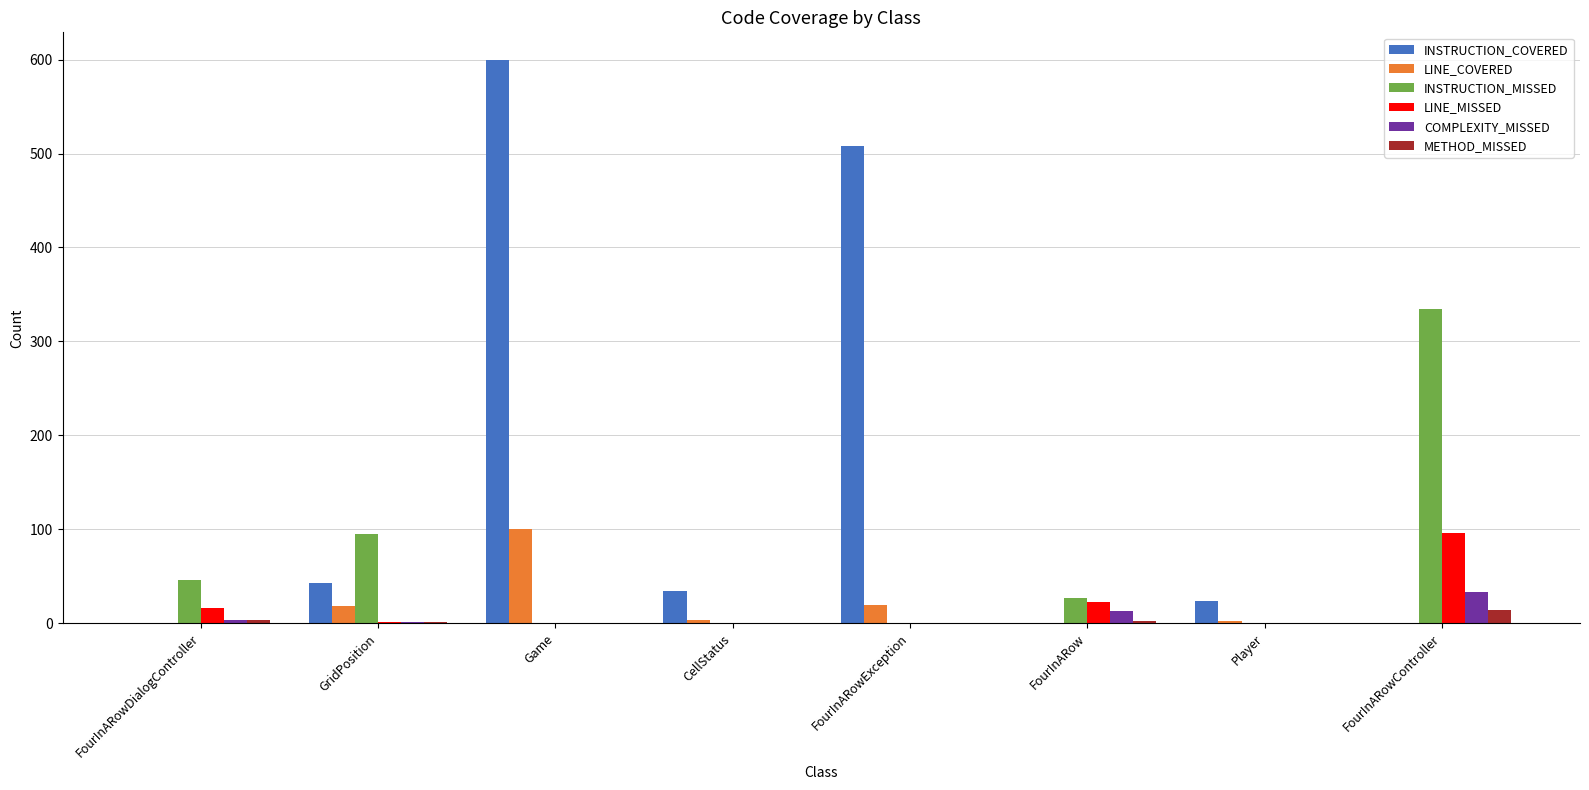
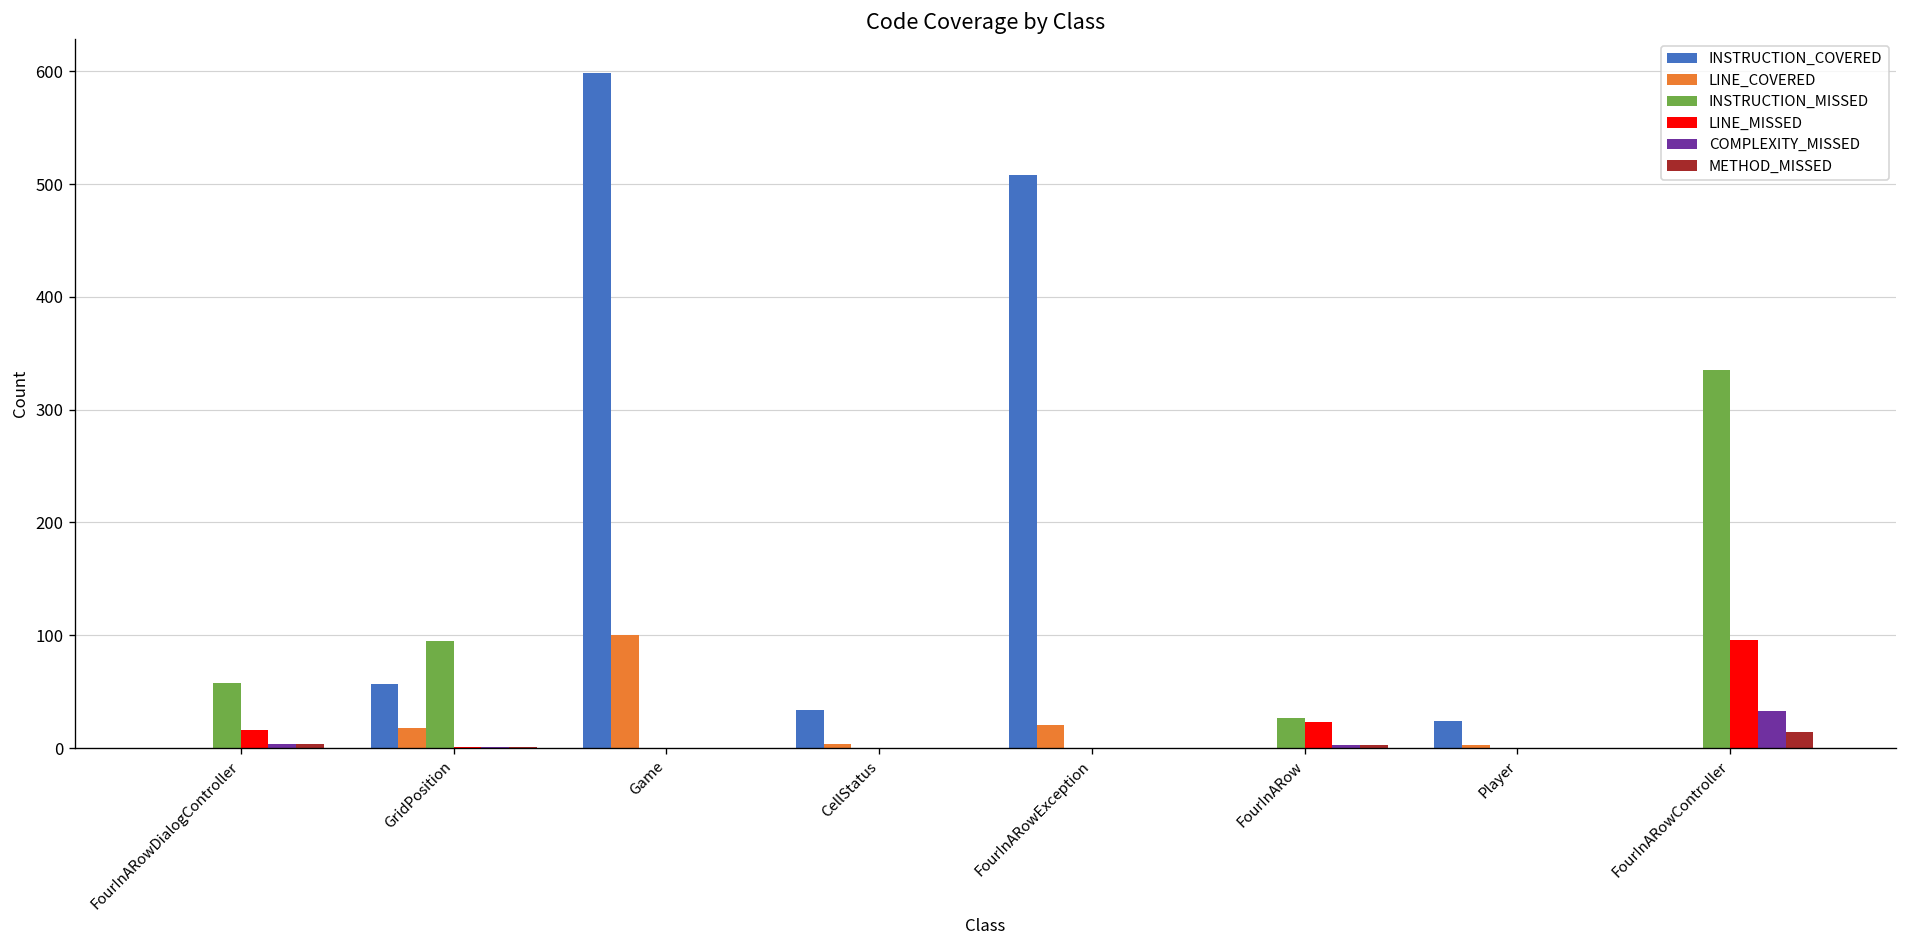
  {
    "INSTRUCTION_COVERED": {
      "FourInARowDialogController": 0,
-     "GridPosition": 40,
+     "GridPosition": 60,
      "Game": 600,
      "CellStatus": 30,
      "FourInARowException": 510,
      "FourInARow": 0,
      "Player": 20,
      "FourInARowController": 0
    },
    "LINE_COVERED": {
      "FourInARowDialogController": 0,
      "GridPosition": 20,
      "Game": 100,
      "CellStatus": 0,
      "FourInARowException": 20,
      "FourInARow": 0,
      "Player": 0,
      "FourInARowController": 0
    },
    "INSTRUCTION_MISSED": {
-     "FourInARowDialogController": 50,
+     "FourInARowDialogController": 60,
      "GridPosition": 100,
      "Game": 0,
      "CellStatus": 0,
      "FourInARowException": 0,
      "FourInARow": 30,
      "Player": 0,
      "FourInARowController": 340
    },
    "LINE_MISSED": {
      "FourInARowDialogController": 20,
      "Game": 0,
      "CellStatus": 0,
      "FourInARowException": 0,
      "FourInARow": 20,
      "Player": 0,
      "FourInARowController": 100
    },
    "COMPLEXITY_MISSED": {
      "FourInARowDialogController": 0,
      "Game": 0,
      "CellStatus": 0,
      "FourInARowException": 0,
-     "FourInARow": 10,
+     "FourInARow": 0,
      "Player": 0,
      "FourInARowController": 30
    },
    "METHOD_MISSED": {
      "FourInARowDialogController": 0,
      "Game": 0,
      "CellStatus": 0,
      "FourInARowException": 0,
      "FourInARow": 0,
      "Player": 0,
      "FourInARowController": 10
    }
  }
